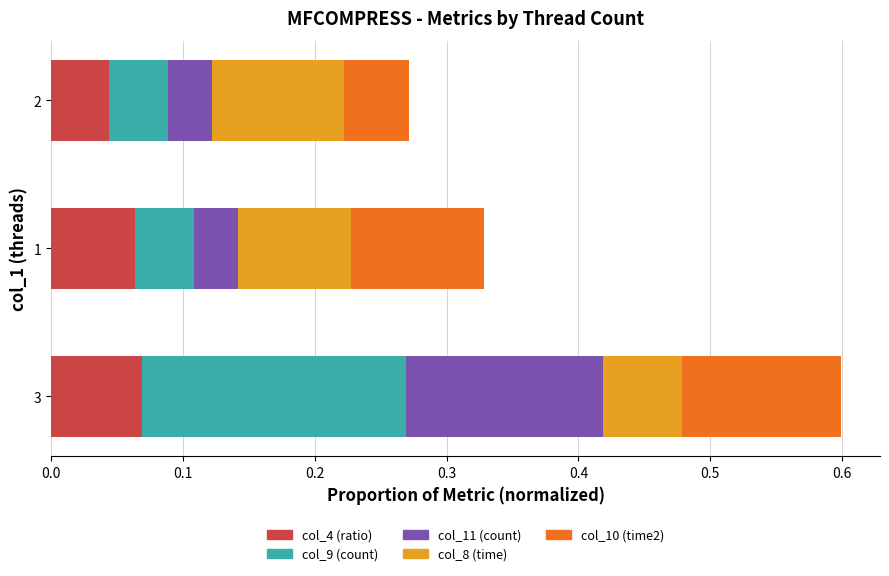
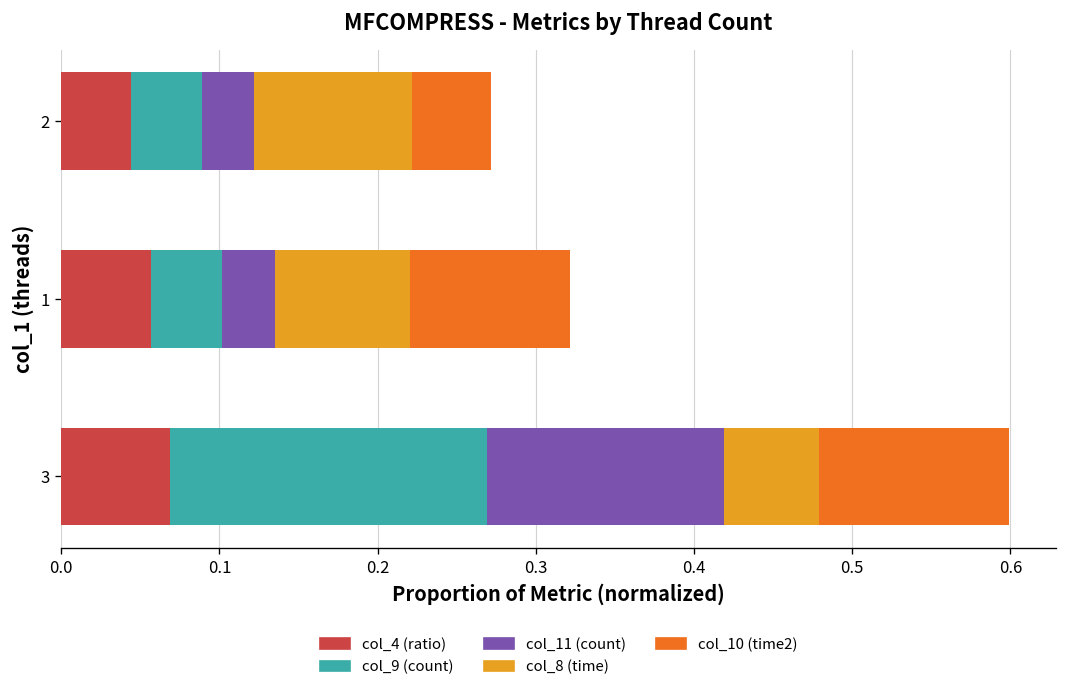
  {
    "col_4 (ratio)": {
      "2": 0.044,
-     "1": 0.064,
+     "1": 0.057,
      "3": 0.069
    },
    "col_9 (count)": {
      "2": 0.045,
      "1": 0.045,
      "3": 0.200
    },
    "col_11 (count)": {
      "2": 0.033,
      "1": 0.033,
      "3": 0.150
    }
  }
